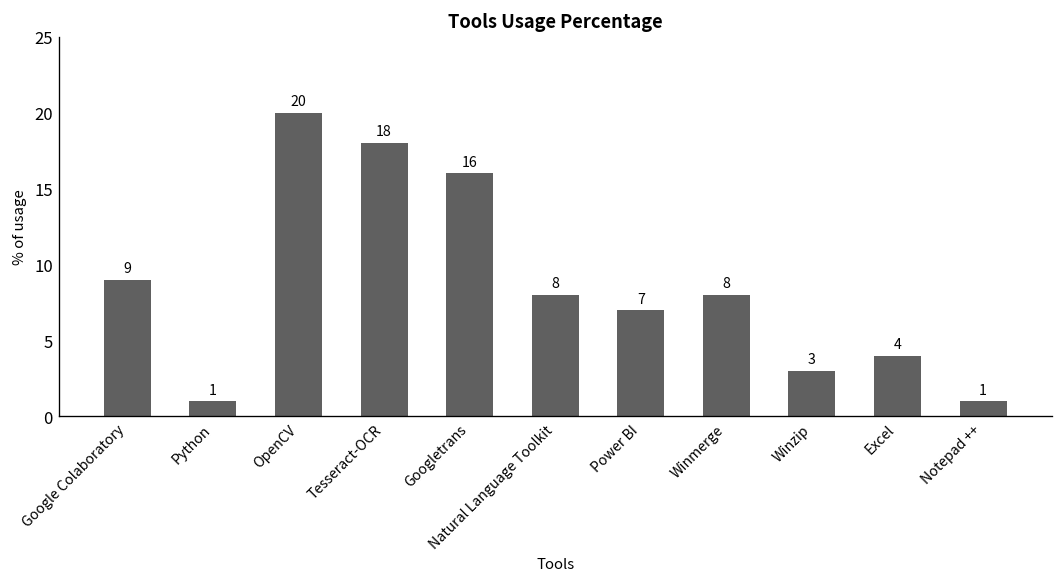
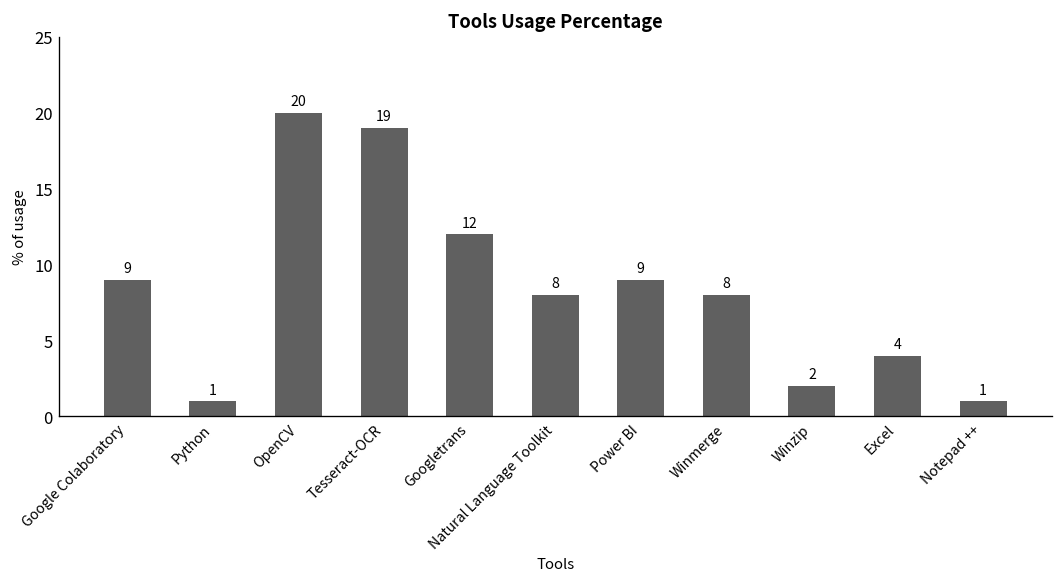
  {
    "Google Colaboratory": 9,
    "Python": 1,
    "OpenCV": 20,
-   "Tesseract-OCR": 18,
-   "Googletrans": 16,
+   "Tesseract-OCR": 19,
+   "Googletrans": 12,
    "Natural Language Toolkit": 8,
-   "Power BI": 7,
+   "Power BI": 9,
    "Winmerge": 8,
-   "Winzip": 3,
+   "Winzip": 2,
    "Excel": 4,
    "Notepad ++": 1
  }
